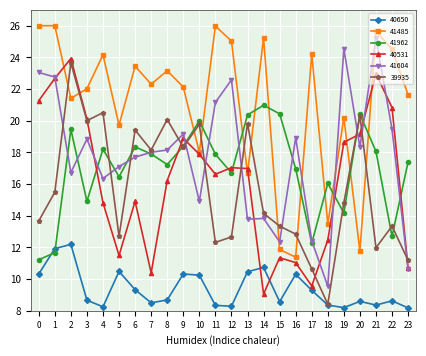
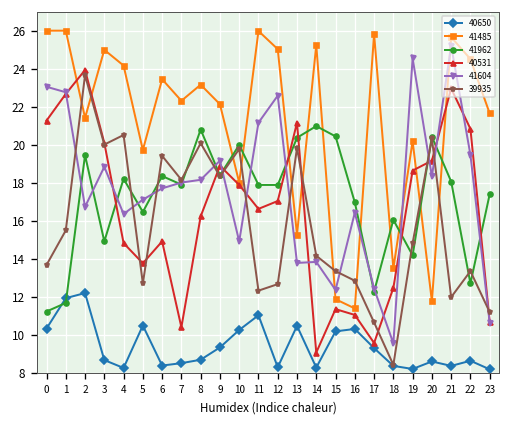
  {
    "40650": {
      "0": 10.3,
      "1": 11.9,
      "2": 12.2,
      "3": 8.7,
      "4": 8.3,
      "5": 10.5,
-     "6": 9.3,
+     "6": 8.4,
      "7": 8.5,
      "8": 8.7,
-     "9": 10.3,
+     "9": 9.3,
      "10": 10.3,
-     "11": 8.3,
+     "11": 11.0,
      "12": 8.3,
      "13": 10.5,
-     "14": 10.7,
-     "15": 8.6,
+     "14": 8.3,
+     "15": 10.2,
      "16": 10.3,
      "17": 9.3,
      "19": 8.2,
      "20": 8.6,
      "21": 8.4,
      "22": 8.6,
      "23": 8.2
    },
    "41485": {
      "0": 26.0,
      "1": 26.0,
      "2": 21.4,
-     "3": 22.0,
+     "3": 25.0,
      "4": 24.2,
      "5": 19.7,
      "6": 23.4,
      "7": 22.3,
      "8": 23.2,
      "9": 22.1,
      "11": 26.0,
      "12": 25.0,
-     "13": 16.7,
+     "13": 15.3,
      "14": 25.2,
      "15": 11.9,
      "16": 11.4,
-     "17": 24.2,
+     "17": 25.8,
      "18": 13.5,
      "19": 20.2,
      "20": 11.8,
      "23": 21.6
    },
    "41962": {
      "0": 11.2,
      "1": 11.7,
      "2": 19.4,
      "3": 14.9,
      "4": 18.2,
      "5": 16.5,
      "6": 18.4,
-     "8": 17.2,
+     "8": 20.8,
      "10": 20.0,
      "11": 17.9,
-     "12": 16.7,
+     "12": 17.9,
      "13": 20.4,
      "14": 21.0,
      "15": 20.4,
      "16": 17.0,
      "18": 16.0,
      "19": 14.2,
      "21": 18.1,
      "22": 12.7,
      "23": 17.4
    },
    "40531": {
      "0": 21.3,
      "2": 23.9,
      "4": 14.8,
-     "5": 11.5,
+     "5": 13.8,
      "6": 14.9,
      "7": 10.4,
      "8": 16.2,
      "9": 18.9,
      "11": 16.6,
      "12": 17.0,
-     "13": 17.0,
+     "13": 21.2,
      "14": 9.1,
      "15": 11.3,
      "16": 11.0,
      "17": 9.6,
      "18": 12.5,
      "19": 18.6,
      "20": 19.2,
      "22": 20.8
    },
    "41604": {
      "0": 23.0,
      "2": 16.7,
      "3": 18.8,
      "4": 16.4,
      "5": 17.1,
      "6": 17.7,
      "8": 18.2,
      "9": 19.2,
      "10": 14.9,
      "11": 21.2,
      "12": 22.6,
      "13": 13.8,
      "14": 13.8,
      "15": 12.4,
-     "16": 18.9,
+     "16": 16.4,
      "18": 9.5,
      "19": 24.5,
      "20": 18.3,
      "22": 19.5
    },
    "39935": {
      "0": 13.7,
      "1": 15.5,
      "2": 23.7,
      "4": 20.5,
      "5": 12.7,
      "6": 19.4,
      "8": 20.1,
      "10": 19.8,
      "11": 12.3,
      "12": 12.7,
      "13": 19.8,
      "14": 14.2,
      "15": 13.3,
      "16": 12.8,
      "17": 10.6,
      "19": 14.8,
      "21": 12.0,
      "22": 13.3,
      "23": 11.2
    }
  }
